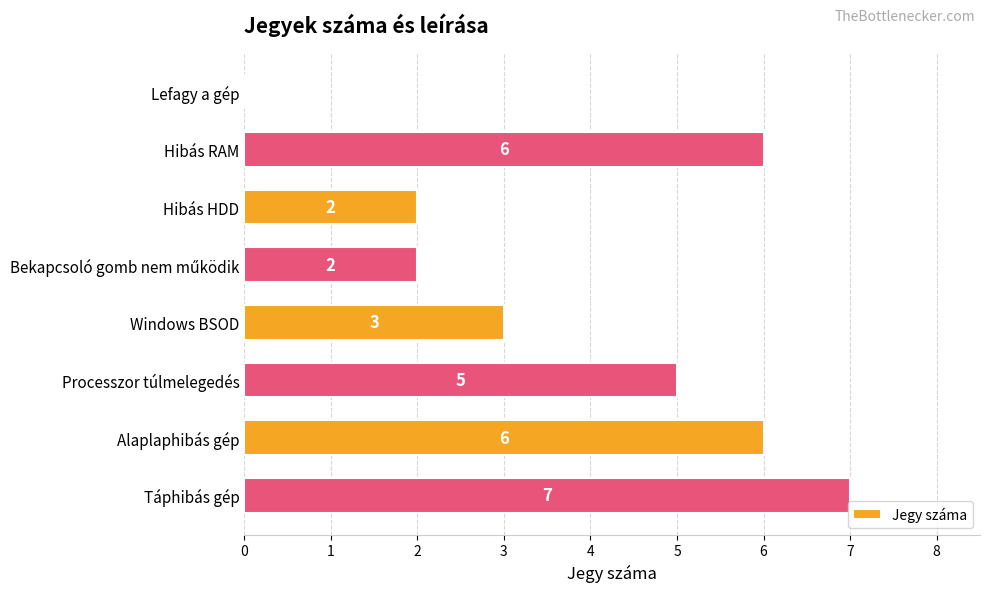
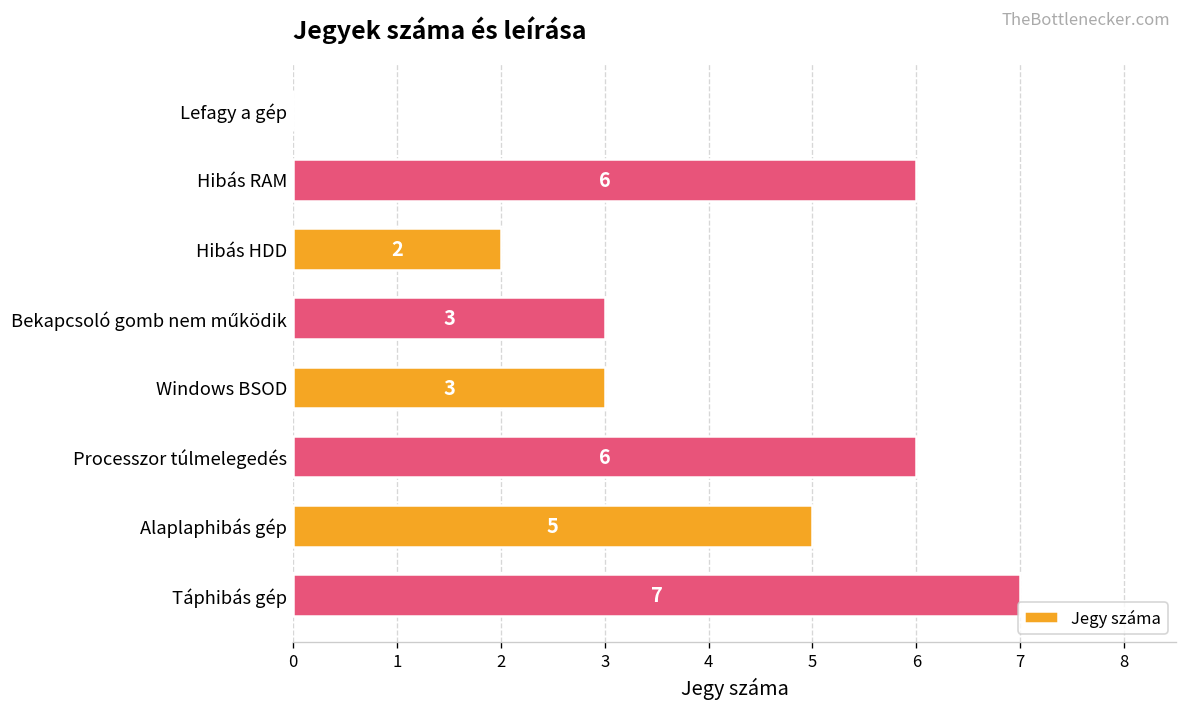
  {
    "Hibás RAM": 6,
    "Hibás HDD": 2,
-   "Bekapcsoló gomb nem működik": 2,
+   "Bekapcsoló gomb nem működik": 3,
    "Windows BSOD": 3,
-   "Processzor túlmelegedés": 5,
-   "Alaplaphibás gép": 6,
+   "Processzor túlmelegedés": 6,
+   "Alaplaphibás gép": 5,
    "Táphibás gép": 7
  }
